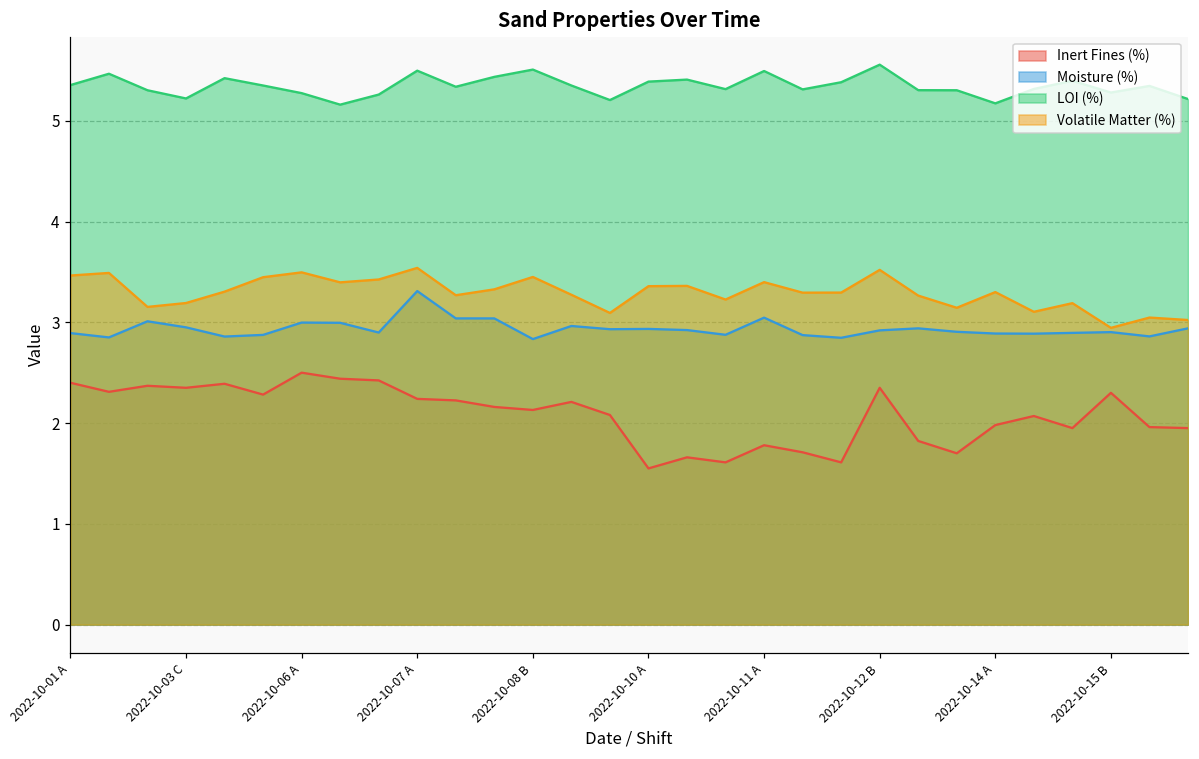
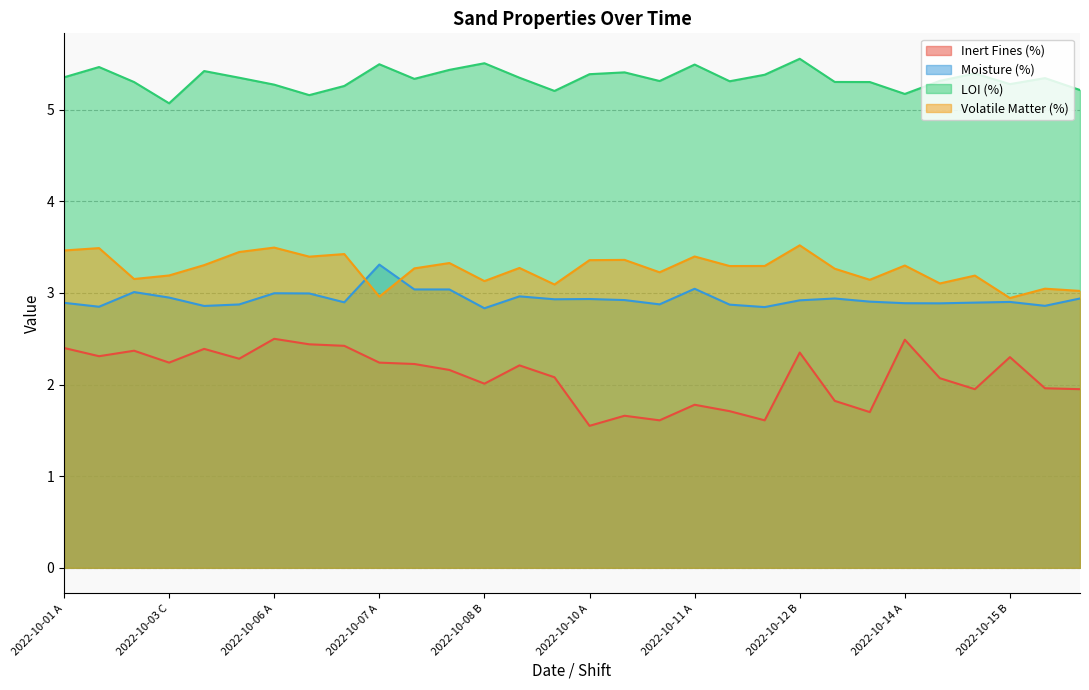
  {
    "Inert Fines (%)": {
      "2022-10-01 A": 2.4,
-     "2022-10-03 C": 2.4,
+     "2022-10-03 C": 2.2,
      "2022-10-06 A": 2.5,
      "2022-10-07 A": 2.2,
-     "2022-10-08 B": 2.1,
+     "2022-10-08 B": 2.0,
      "2022-10-10 A": 1.6,
      "2022-10-11 A": 1.8,
      "2022-10-12 B": 2.4,
-     "2022-10-14 A": 2.0,
+     "2022-10-14 A": 2.5,
      "2022-10-15 B": 2.3
    },
    "Moisture (%)": {
      "2022-10-01 A": 2.9,
      "2022-10-03 C": 3.0,
      "2022-10-06 A": 3.0,
      "2022-10-07 A": 3.3,
      "2022-10-08 B": 2.8,
      "2022-10-10 A": 2.9,
      "2022-10-11 A": 3.0,
      "2022-10-12 B": 2.9,
      "2022-10-14 A": 2.9,
      "2022-10-15 B": 2.9
    },
    "LOI (%)": {
      "2022-10-01 A": 5.4,
-     "2022-10-03 C": 5.2,
+     "2022-10-03 C": 5.1,
      "2022-10-06 A": 5.3,
      "2022-10-07 A": 5.5,
      "2022-10-08 B": 5.5,
      "2022-10-10 A": 5.4,
      "2022-10-11 A": 5.5,
      "2022-10-12 B": 5.6,
      "2022-10-14 A": 5.2
    },
    "Volatile Matter (%)": {
      "2022-10-01 A": 3.5,
      "2022-10-03 C": 3.2,
      "2022-10-06 A": 3.5,
-     "2022-10-07 A": 3.5,
-     "2022-10-08 B": 3.5,
+     "2022-10-07 A": 3.0,
+     "2022-10-08 B": 3.1,
      "2022-10-10 A": 3.4,
      "2022-10-11 A": 3.4,
      "2022-10-12 B": 3.5,
      "2022-10-14 A": 3.3,
      "2022-10-15 B": 2.9
    }
  }
